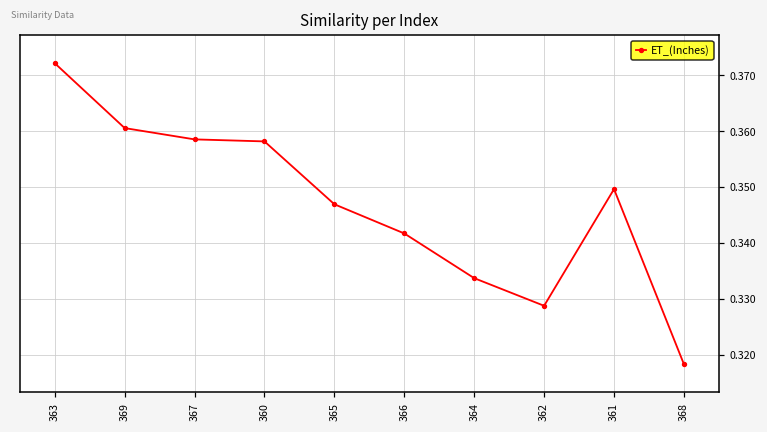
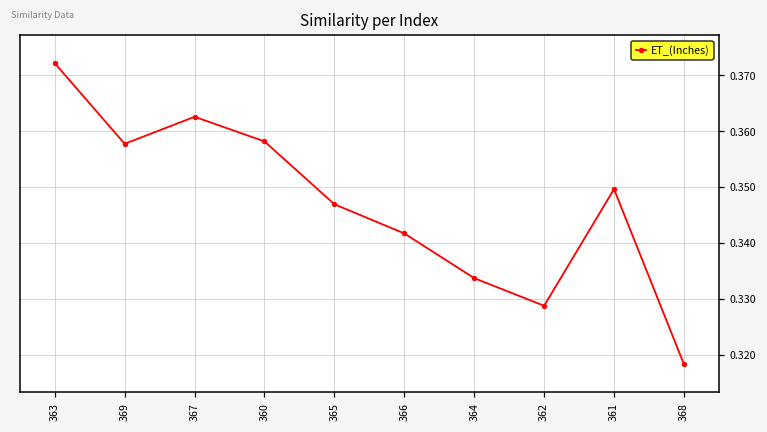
  {
    "363": 0.372,
-   "369": 0.361,
-   "367": 0.359,
+   "369": 0.358,
+   "367": 0.363,
    "360": 0.358,
    "365": 0.347,
    "366": 0.342,
    "364": 0.334,
    "362": 0.329,
    "361": 0.350,
    "368": 0.318
  }
